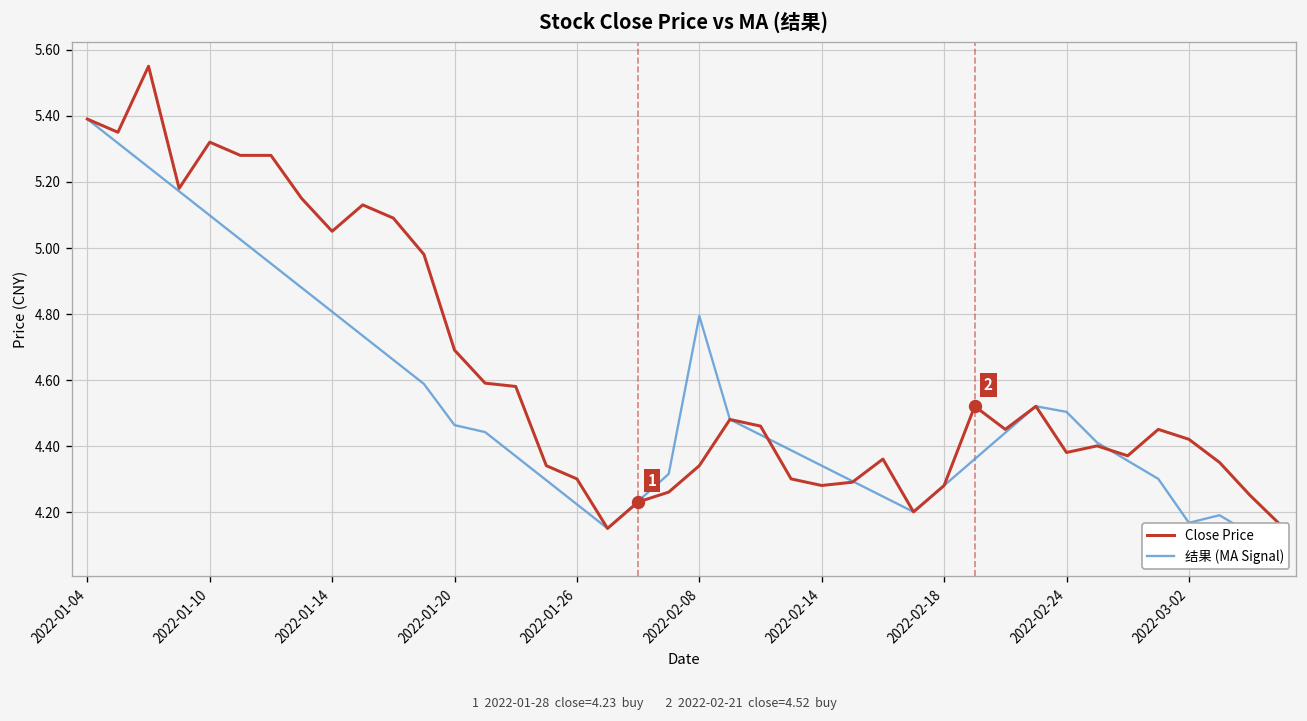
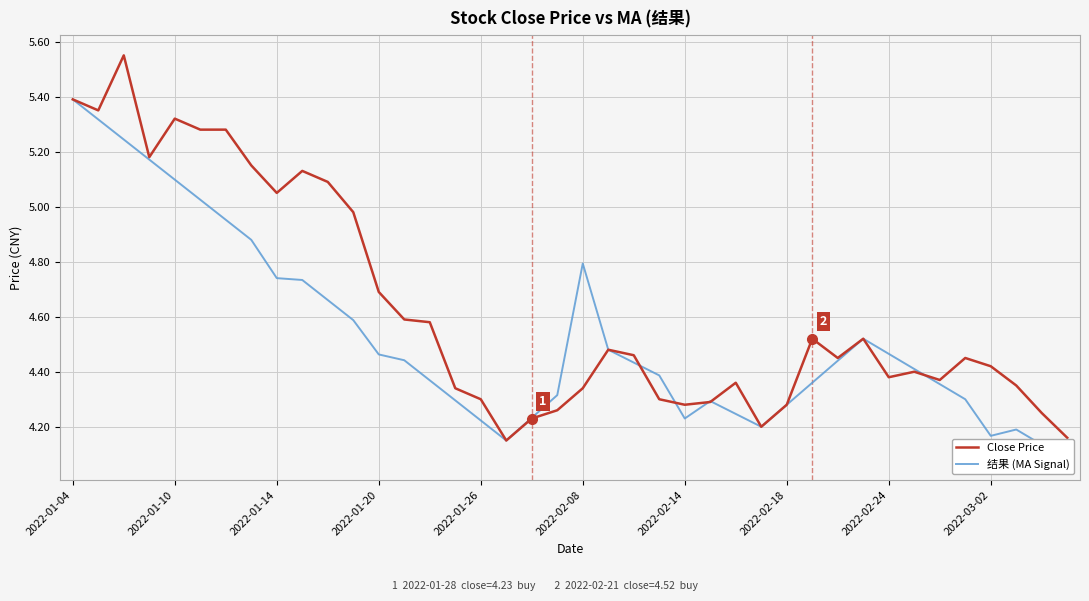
  {
    "结果 (MA Signal)": {
      "2022-01-10": 5.10,
-     "2022-01-14": 4.81,
+     "2022-01-14": 4.74,
      "2022-01-20": 4.46,
      "2022-01-26": 4.22,
      "2022-02-08": 4.79,
-     "2022-02-14": 4.34,
-     "2022-02-24": 4.50,
+     "2022-02-14": 4.23,
+     "2022-02-24": 4.47,
      "2022-03-02": 4.17
    }
  }
